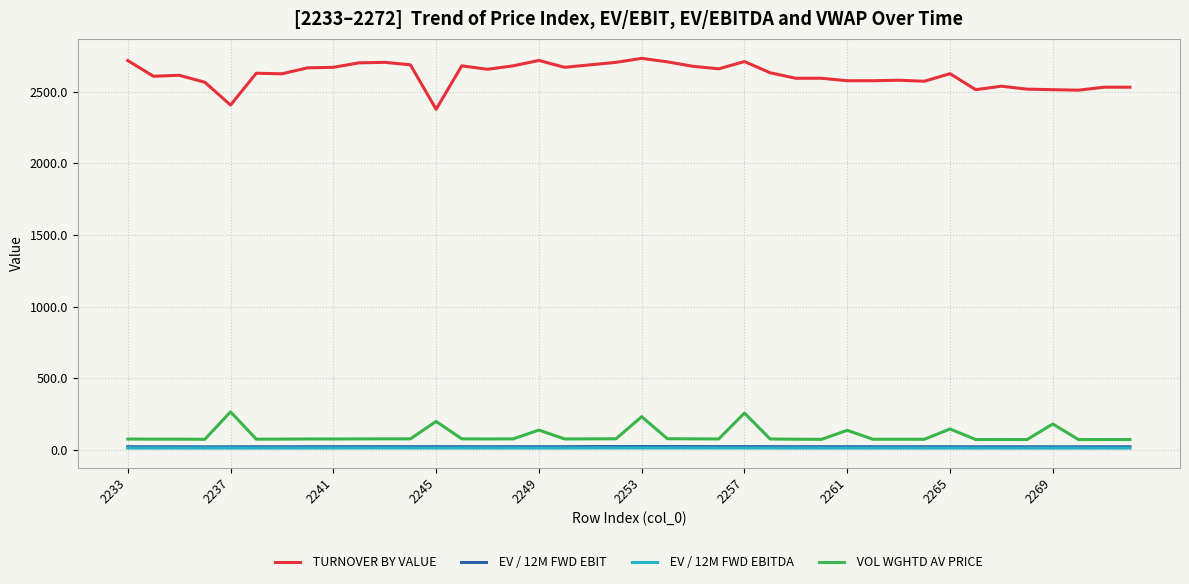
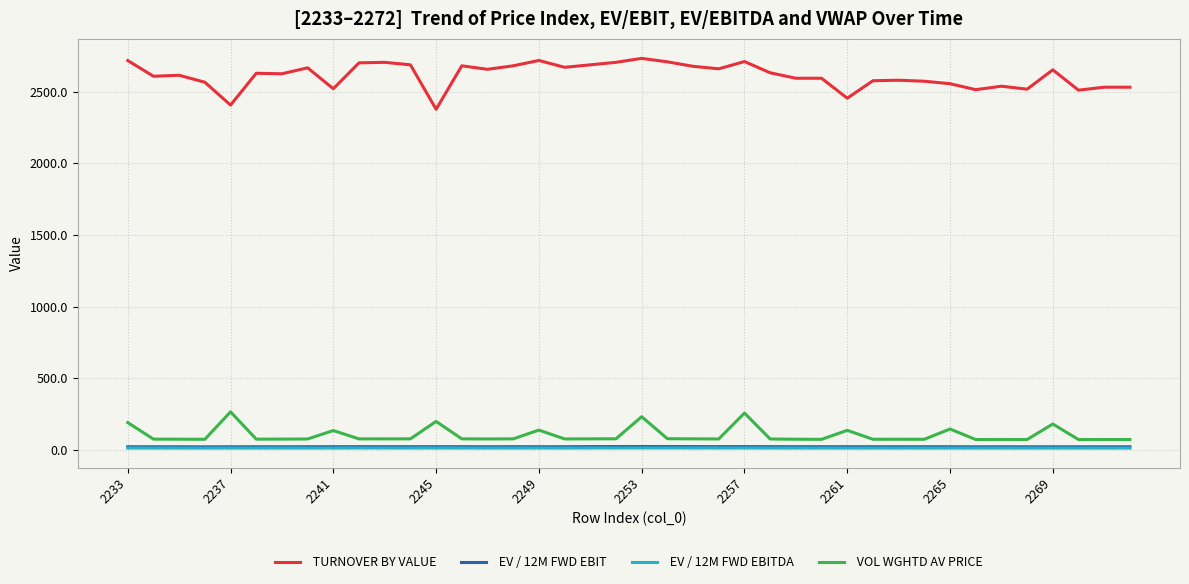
  {
    "TURNOVER BY VALUE": {
      "2233": 2720,
      "2237": 2410,
-     "2241": 2670,
+     "2241": 2520,
      "2245": 2380,
      "2249": 2720,
      "2253": 2730,
      "2257": 2710,
-     "2261": 2580,
-     "2265": 2630,
-     "2269": 2510
+     "2261": 2450,
+     "2265": 2560,
+     "2269": 2650
    },
    "VOL WGHTD AV PRICE": {
-     "2233": 80,
+     "2233": 190,
      "2237": 270,
-     "2241": 80,
+     "2241": 140,
      "2245": 200,
      "2249": 140,
      "2253": 230,
      "2257": 260,
      "2261": 140,
      "2265": 150,
      "2269": 180
    }
  }
